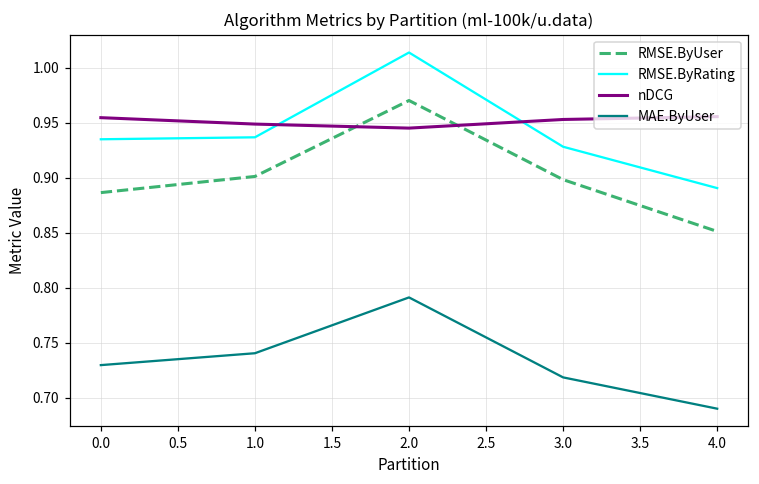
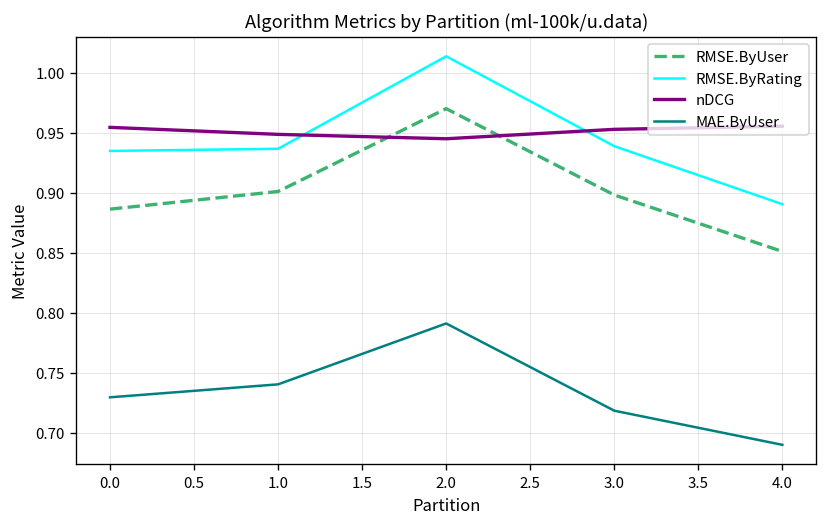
  {
    "RMSE.ByUser": {
      "0.0": 0.886,
      "1.0": 0.901,
      "2.0": 0.970,
      "3.0": 0.898,
      "4.0": 0.851
    },
    "RMSE.ByRating": {
      "0.0": 0.935,
      "1.0": 0.937,
      "2.0": 1.014,
-     "3.0": 0.928,
+     "3.0": 0.939,
      "4.0": 0.890
    },
    "nDCG": {
      "0.0": 0.954,
      "1.0": 0.949,
      "2.0": 0.945,
      "3.0": 0.953
    },
    "MAE.ByUser": {
      "0.0": 0.730,
      "1.0": 0.740,
      "2.0": 0.791,
      "3.0": 0.718,
      "4.0": 0.690
    }
  }
